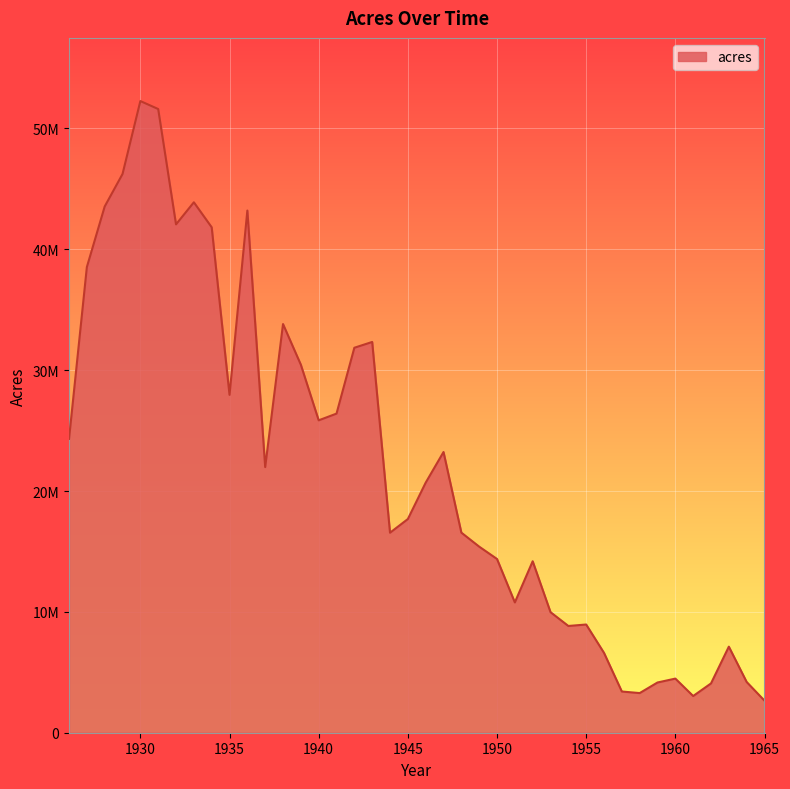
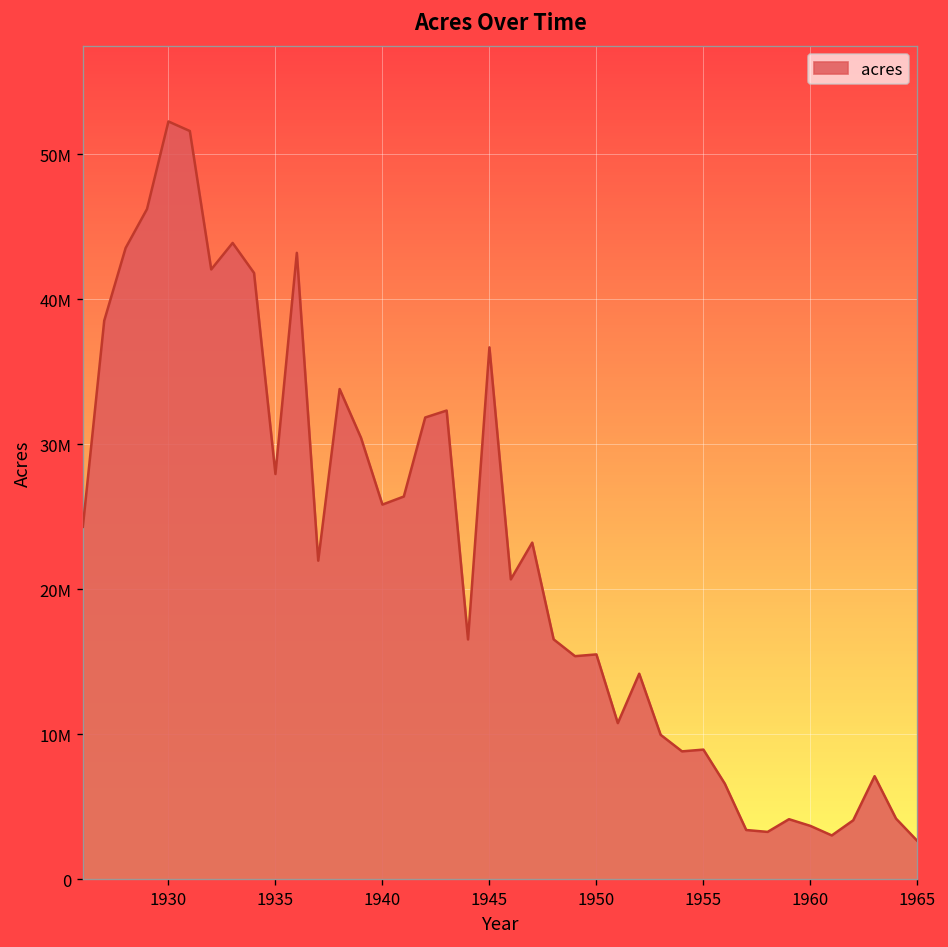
  {
    "1930": 52300000,
    "1935": 28000000,
    "1940": 25800000,
-   "1945": 17700000,
-   "1950": 14400000,
+   "1945": 36700000,
+   "1950": 15500000,
    "1955": 9000000,
-   "1960": 4500000,
+   "1960": 3700000,
    "1965": 2700000
  }
